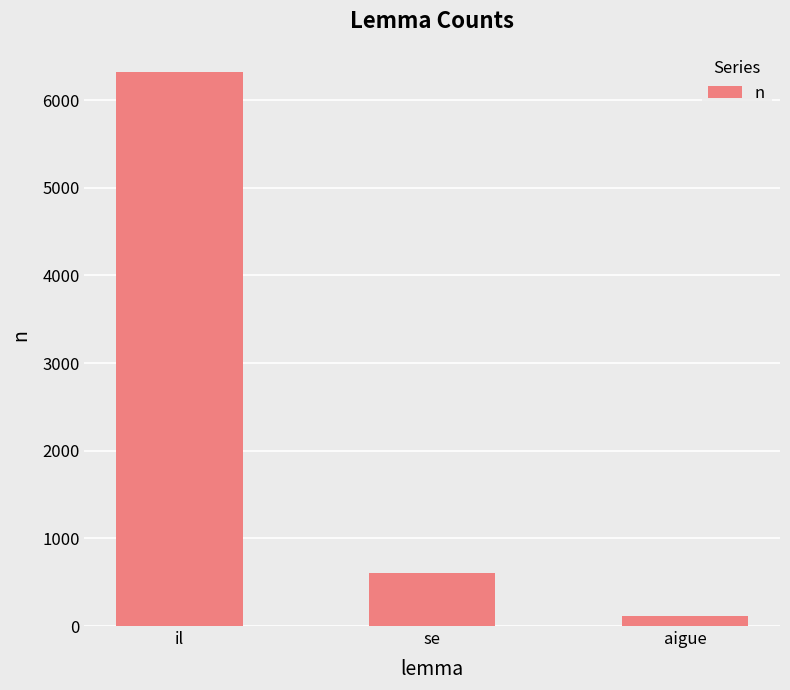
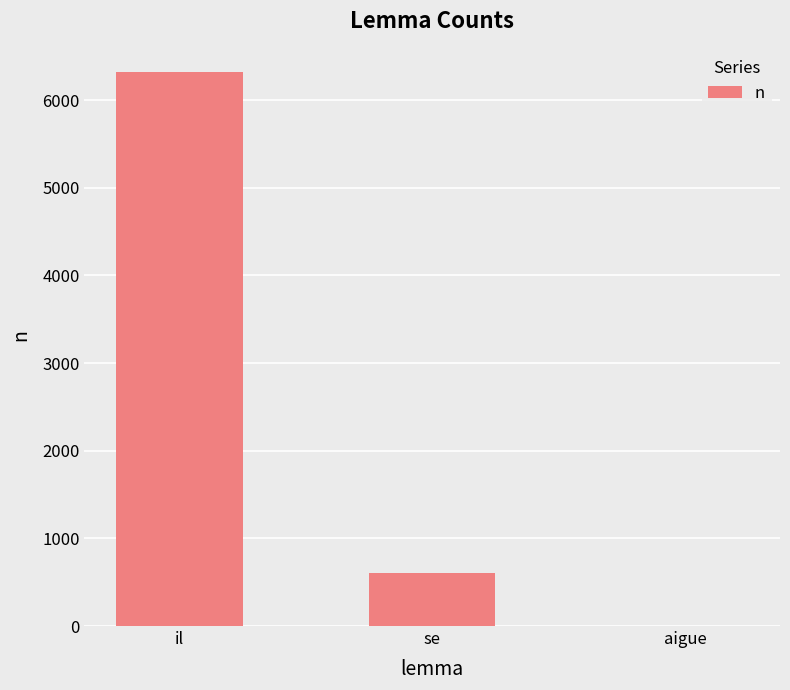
  {
    "il": 6300,
    "se": 600,
-   "aigue": 100
+   "aigue": 0
  }
